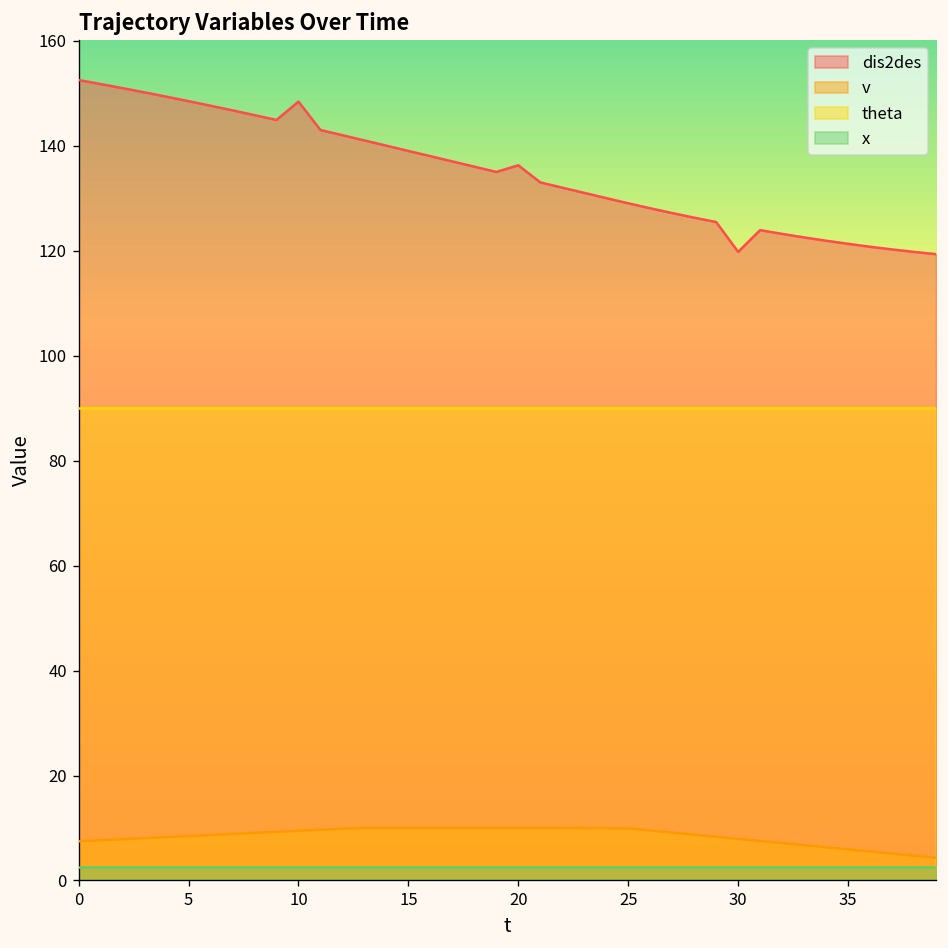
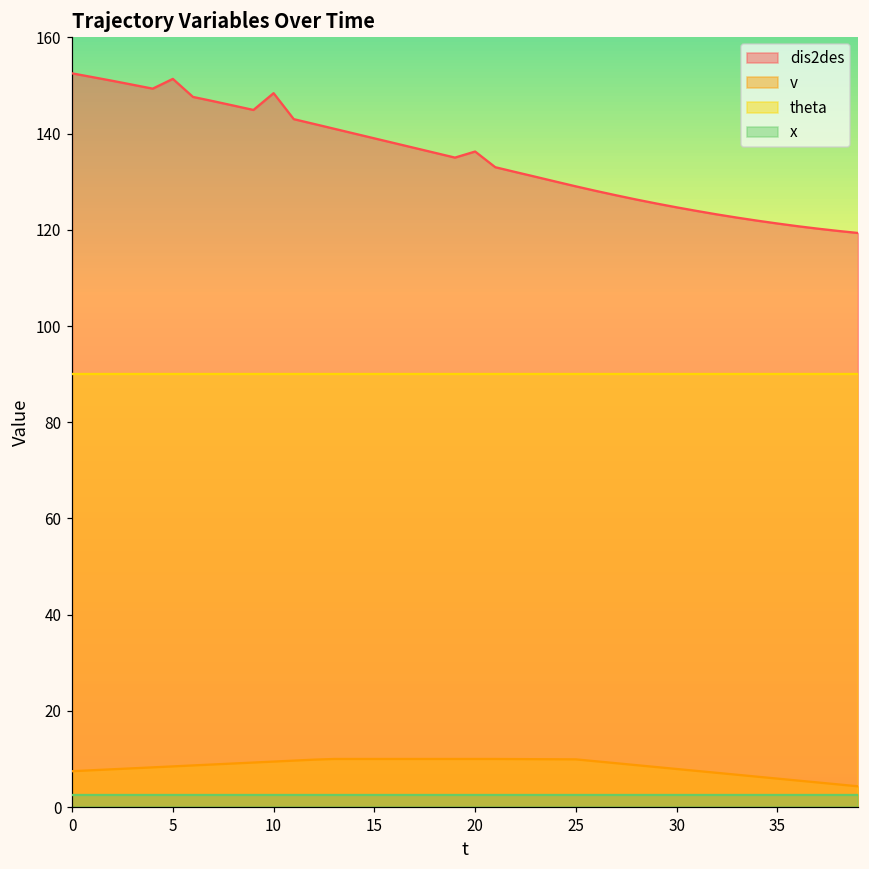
  {
    "dis2des": {
      "0": 153,
-     "5": 148,
+     "5": 151,
      "10": 148,
      "15": 139,
      "20": 136,
      "25": 129,
-     "30": 120,
+     "30": 125,
      "35": 121
    },
    "x": {
      "0": 3,
      "5": 3,
      "10": 3,
      "15": 3,
      "20": 3,
      "25": 3,
      "30": 3,
      "35": 3
    }
  }
